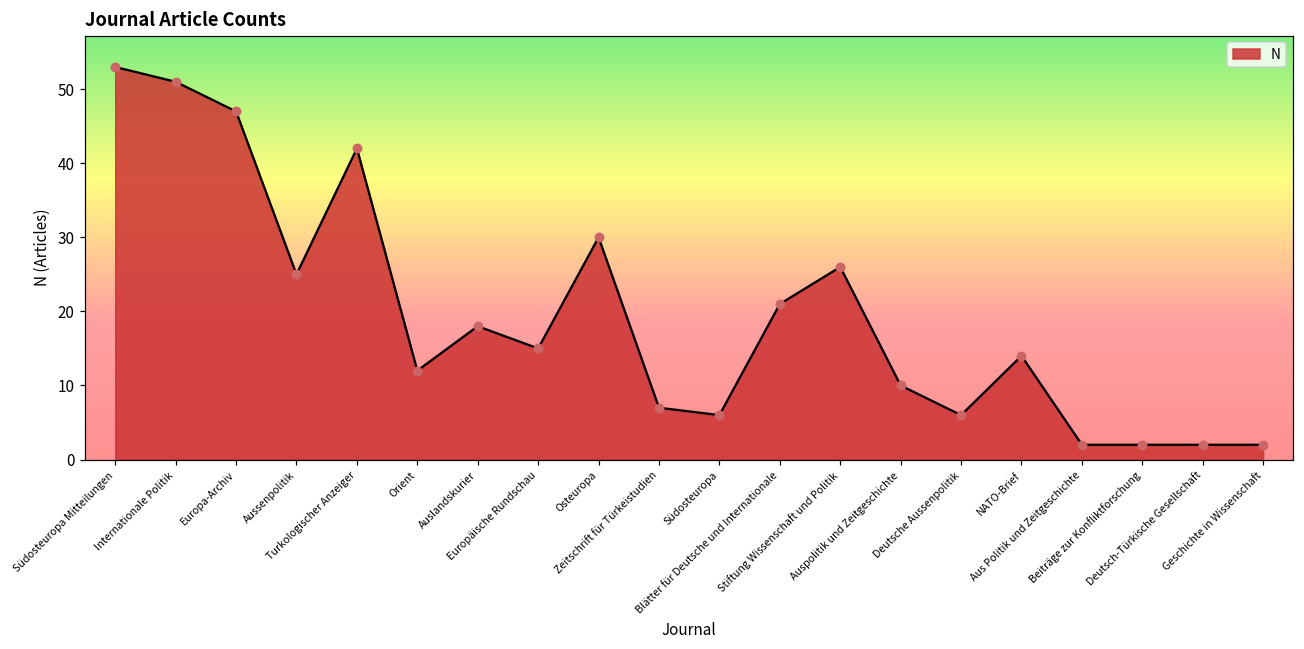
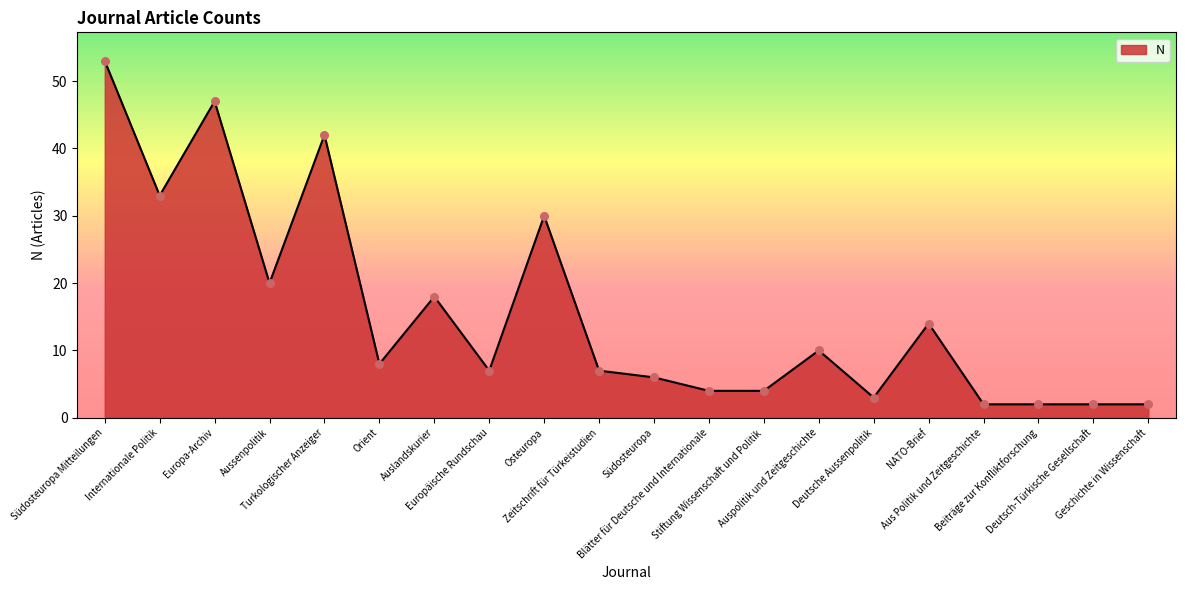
  {
    "Südosteuropa Mitteilungen": 53,
-   "Internationale Politik": 51,
+   "Internationale Politik": 33,
    "Europa-Archiv": 47,
-   "Aussenpolitik": 25,
+   "Aussenpolitik": 20,
    "Turkologischer Anzeiger": 42,
-   "Orient": 12,
+   "Orient": 8,
    "Auslandskurier": 18,
-   "Europäische Rundschau": 15,
+   "Europäische Rundschau": 7,
    "Osteuropa": 30,
    "Zeitschrift für Türkeistudien": 7,
    "Südosteuropa": 6,
-   "Blätter für Deutsche und Internationale": 21,
-   "Stiftung Wissenschaft und Politik": 26,
+   "Blätter für Deutsche und Internationale": 4,
+   "Stiftung Wissenschaft und Politik": 4,
    "Auspolitik und Zeitgeschichte": 10,
-   "Deutsche Aussenpolitik": 6,
+   "Deutsche Aussenpolitik": 3,
    "NATO-Brief": 14,
    "Aus Politik und Zeitgeschichte": 2,
    "Beiträge zur Konfliktforschung": 2,
    "Deutsch-Türkische Gesellschaft": 2,
    "Geschichte in Wissenschaft": 2
  }
